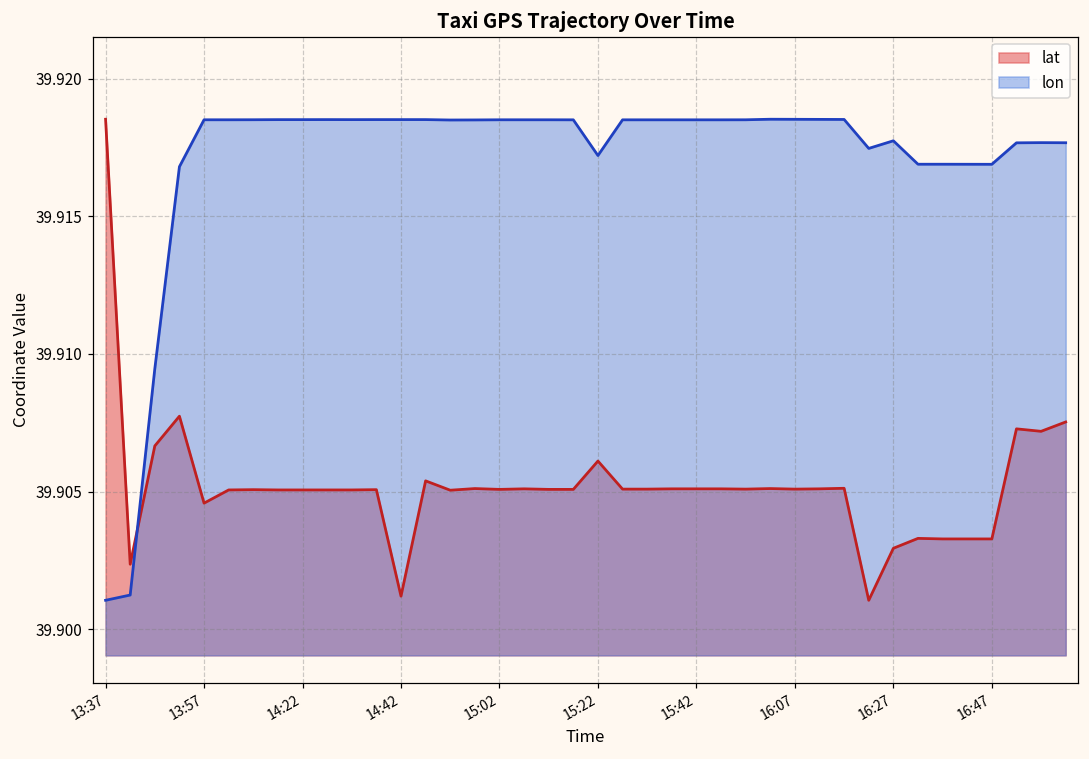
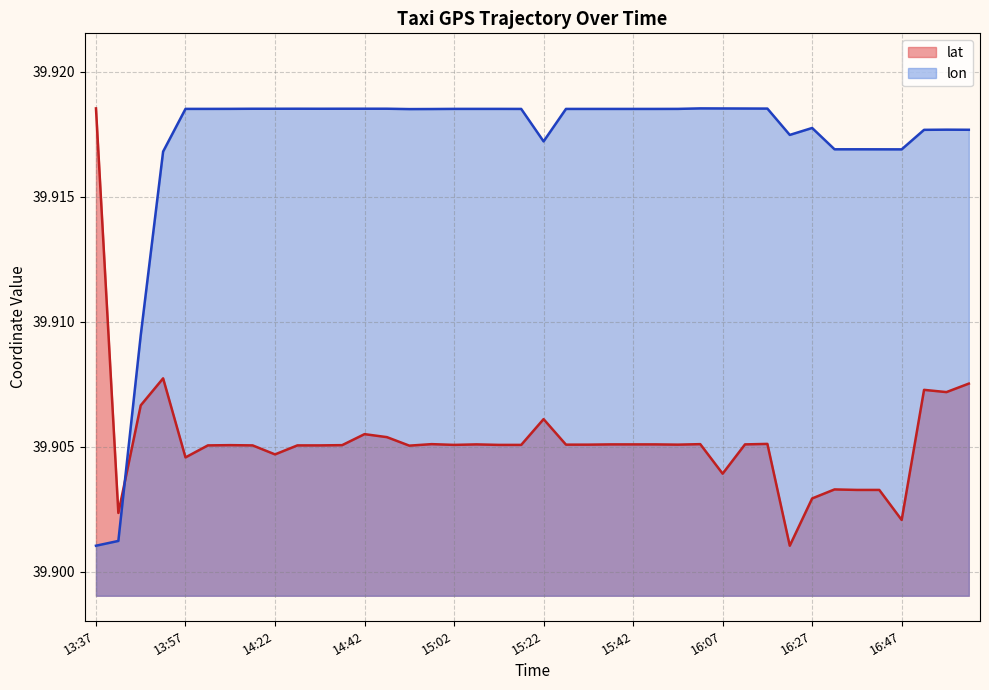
  {
    "lat": {
      "13:37": 39.9185,
      "13:57": 39.9046,
-     "14:22": 39.9051,
-     "14:42": 39.9012,
+     "14:22": 39.9047,
+     "14:42": 39.9055,
      "15:02": 39.9051,
      "15:22": 39.9061,
      "15:42": 39.9051,
-     "16:07": 39.9051,
+     "16:07": 39.9039,
      "16:27": 39.9029,
-     "16:47": 39.9033
+     "16:47": 39.9021
    },
    "lon": {
      "13:37": 39.9011,
      "13:57": 39.9185,
      "14:22": 39.9185,
      "14:42": 39.9185,
      "15:02": 39.9185,
      "15:22": 39.9172,
      "15:42": 39.9185,
      "16:07": 39.9185,
      "16:27": 39.9177,
      "16:47": 39.9169
    }
  }
